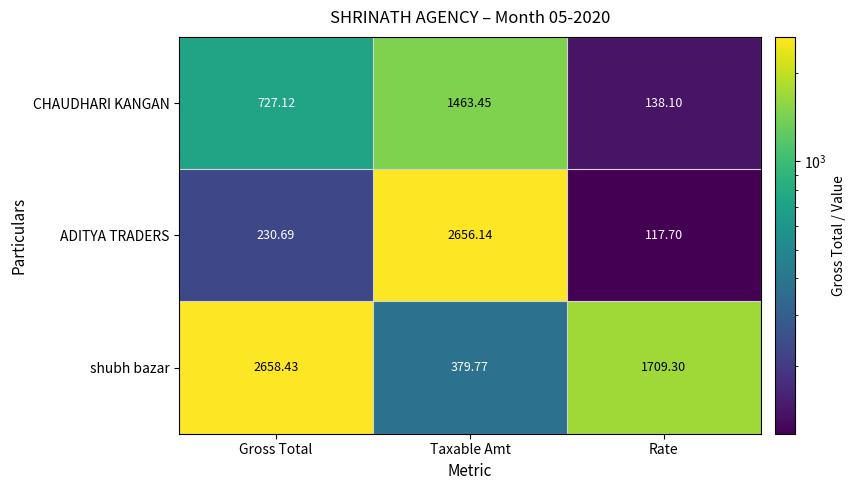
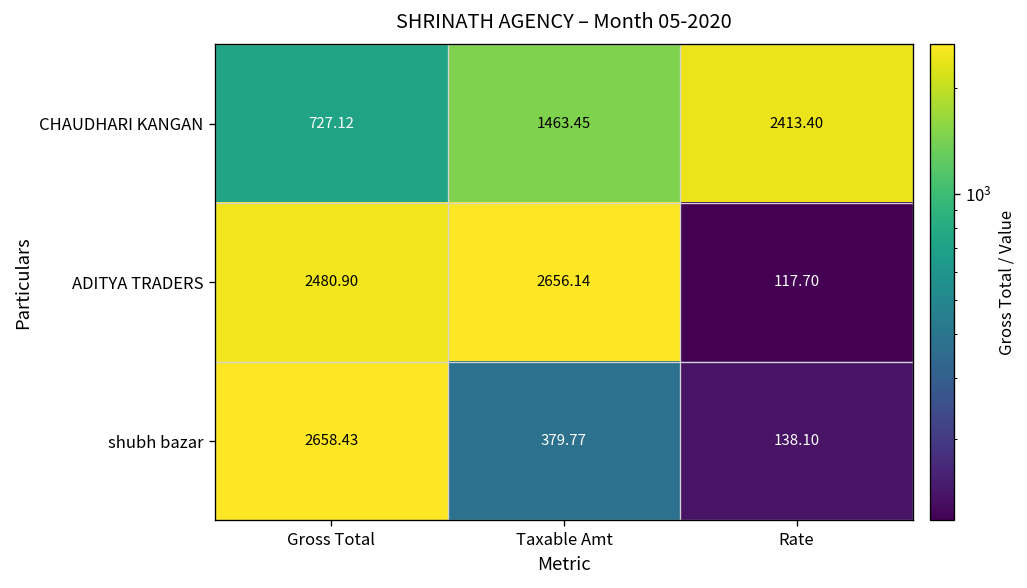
  {
    "CHAUDHARI KANGAN": {
      "Gross Total": 727.12,
      "Taxable Amt": 1463.45,
-     "Rate": 138.10
+     "Rate": 2413.40
    },
    "ADITYA TRADERS": {
-     "Gross Total": 230.69,
+     "Gross Total": 2480.90,
      "Taxable Amt": 2656.14,
      "Rate": 117.70
    },
    "shubh bazar": {
      "Gross Total": 2658.43,
      "Taxable Amt": 379.77,
-     "Rate": 1709.30
+     "Rate": 138.10
    }
  }
